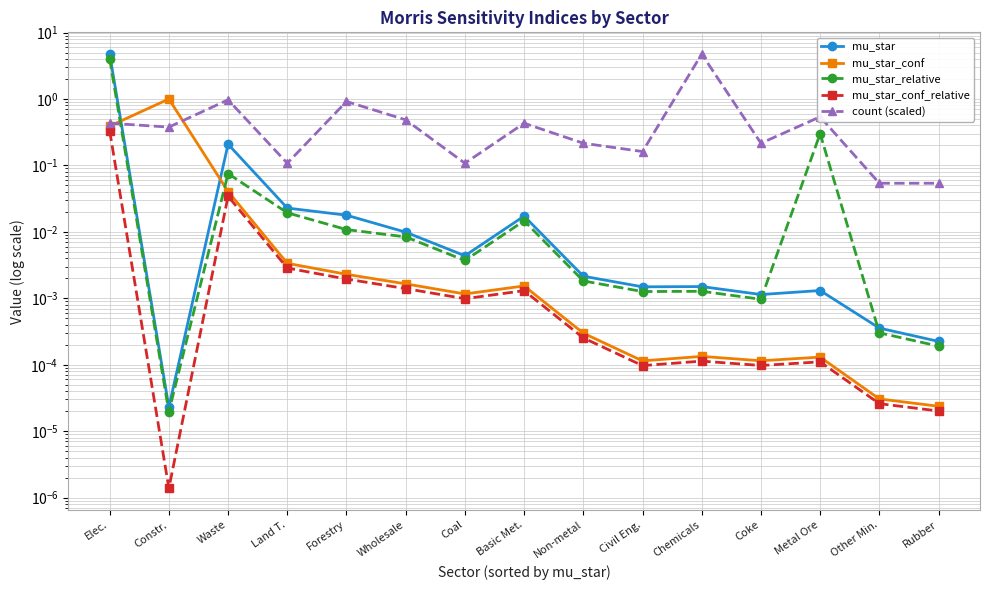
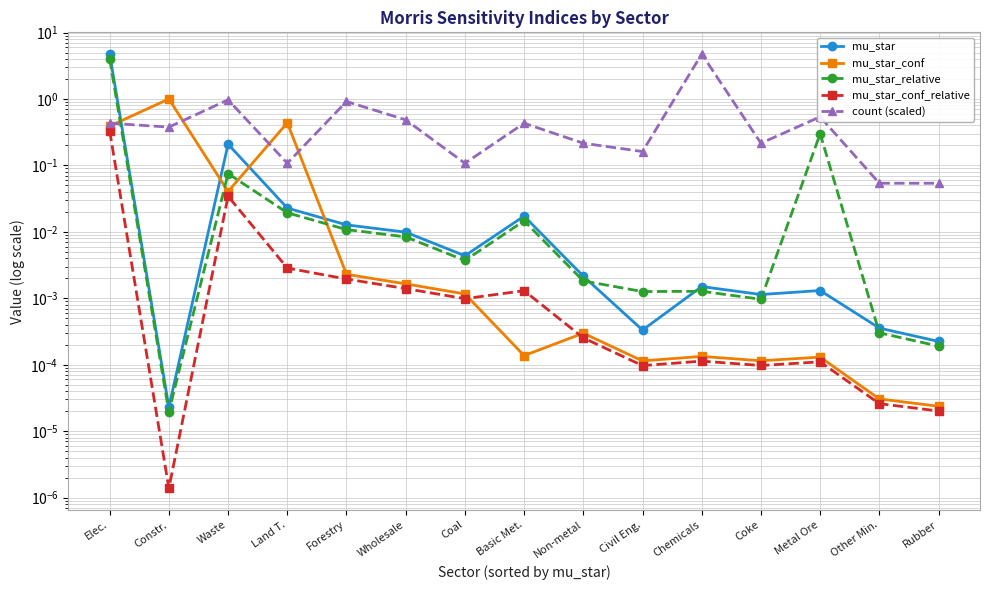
  {
    "mu_star": {
      "Elec.": 5,
      "Constr.": 0.000023,
      "Waste": 0.21,
      "Land T.": 0.023,
-     "Forestry": 0.018,
+     "Forestry": 0.013,
      "Wholesale": 0.010,
      "Coal": 0.004,
      "Basic Met.": 0.017,
      "Non-metal": 0.0022,
-     "Civil Eng.": 0.0015,
+     "Civil Eng.": 0.0003,
      "Chemicals": 0.0015,
      "Coke": 0.0011,
      "Metal Ore": 0.0013,
      "Other Min.": 0.0004,
      "Rubber": 0.00022
    },
    "mu_star_conf": {
      "Elec.": 0.4,
      "Constr.": 1.0,
      "Waste": 0.04,
-     "Land T.": 0.003,
+     "Land T.": 0.4,
      "Forestry": 0.0023,
      "Wholesale": 0.0016,
      "Coal": 0.0012,
-     "Basic Met.": 0.0015,
+     "Basic Met.": 0.00014,
      "Non-metal": 0.0003,
      "Civil Eng.": 0.00011,
      "Chemicals": 0.00013,
      "Coke": 0.00011,
      "Metal Ore": 0.00013,
      "Other Min.": 0.00003,
      "Rubber": 0.000024
    },
    "mu_star_relative": {
      "Elec.": 4,
      "Constr.": 0.00002,
      "Waste": 0.08,
      "Land T.": 0.019,
      "Forestry": 0.011,
      "Wholesale": 0.008,
      "Coal": 0.004,
      "Basic Met.": 0.015,
      "Non-metal": 0.0018,
      "Civil Eng.": 0.0013,
      "Chemicals": 0.0013,
      "Coke": 0.0010,
      "Metal Ore": 0.3,
      "Other Min.": 0.0003,
      "Rubber": 0.00019
    },
    "mu_star_conf_relative": {
      "Elec.": 0.3,
      "Constr.": 0.0000014,
      "Waste": 0.03,
      "Land T.": 0.0029,
      "Forestry": 0.0019,
      "Wholesale": 0.0014,
      "Coal": 0.0010,
      "Basic Met.": 0.0013,
      "Non-metal": 0.00025,
      "Civil Eng.": 0.00010,
      "Chemicals": 0.00011,
      "Coke": 0.00010,
      "Metal Ore": 0.00011,
      "Other Min.": 0.000026,
      "Rubber": 0.00002
    },
    "count (scaled)": {
      "Elec.": 0.4,
      "Constr.": 0.4,
      "Waste": 1.0,
      "Land T.": 0.11,
      "Forestry": 0.9,
      "Wholesale": 0.5,
      "Coal": 0.11,
      "Basic Met.": 0.4,
      "Non-metal": 0.22,
      "Civil Eng.": 0.16,
      "Chemicals": 5,
      "Coke": 0.22,
      "Other Min.": 0.05,
      "Rubber": 0.05
    }
  }
